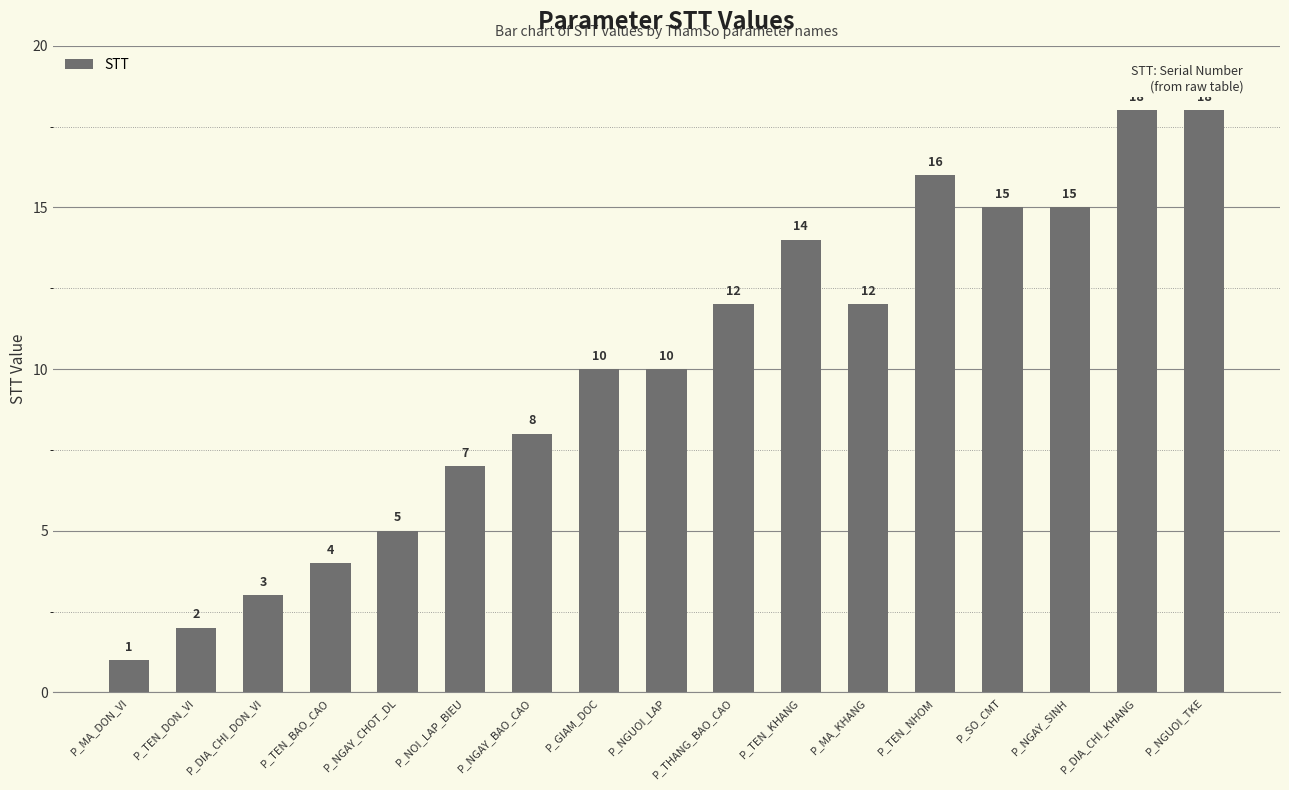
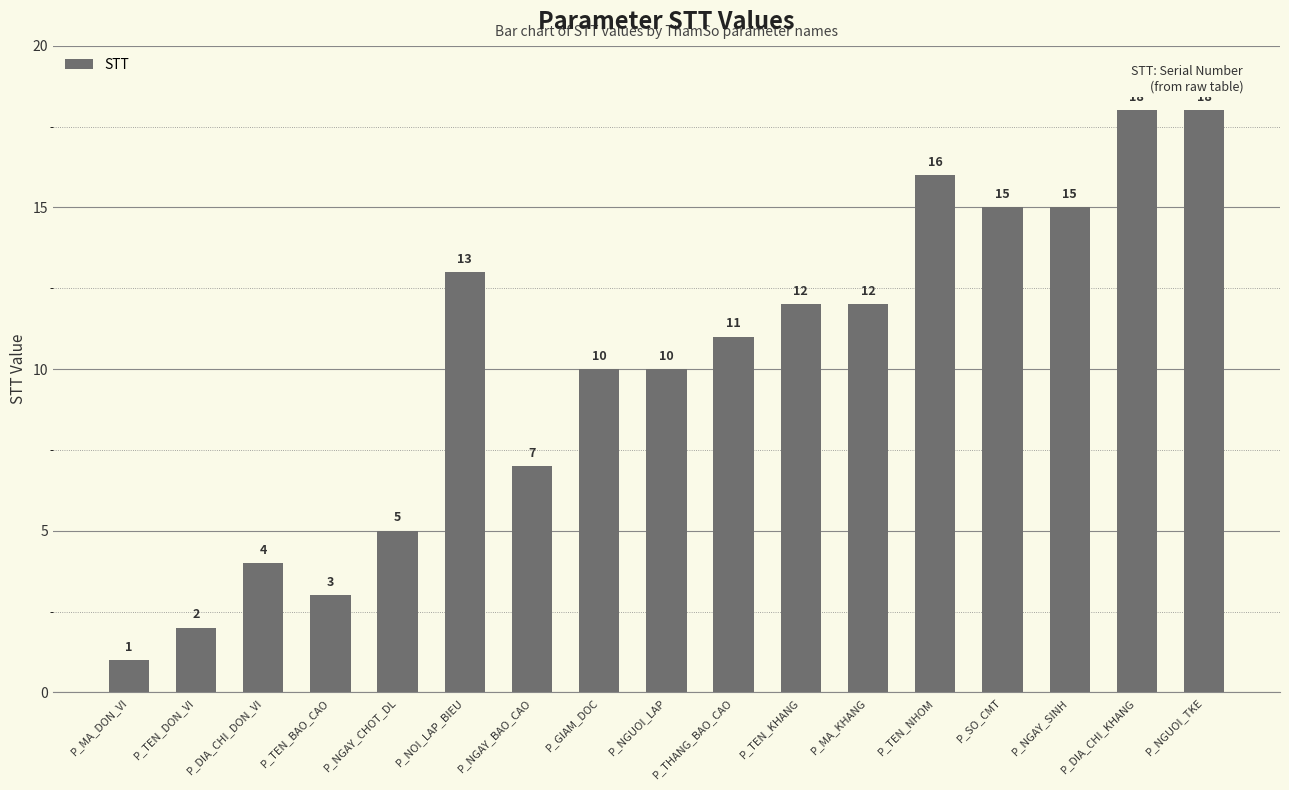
  {
    "P_MA_DON_VI": 1,
    "P_TEN_DON_VI": 2,
-   "P_DIA_CHI_DON_VI": 3,
-   "P_TEN_BAO_CAO": 4,
+   "P_DIA_CHI_DON_VI": 4,
+   "P_TEN_BAO_CAO": 3,
    "P_NGAY_CHOT_DL": 5,
-   "P_NOI_LAP_BIEU": 7,
-   "P_NGAY_BAO_CAO": 8,
+   "P_NOI_LAP_BIEU": 13,
+   "P_NGAY_BAO_CAO": 7,
    "P_GIAM_DOC": 10,
    "P_NGUOI_LAP": 10,
-   "P_THANG_BAO_CAO": 12,
-   "P_TEN_KHANG": 14,
+   "P_THANG_BAO_CAO": 11,
+   "P_TEN_KHANG": 12,
    "P_MA_KHANG": 12,
    "P_TEN_NHOM": 16,
    "P_SO_CMT": 15,
    "P_NGAY_SINH": 15
  }
